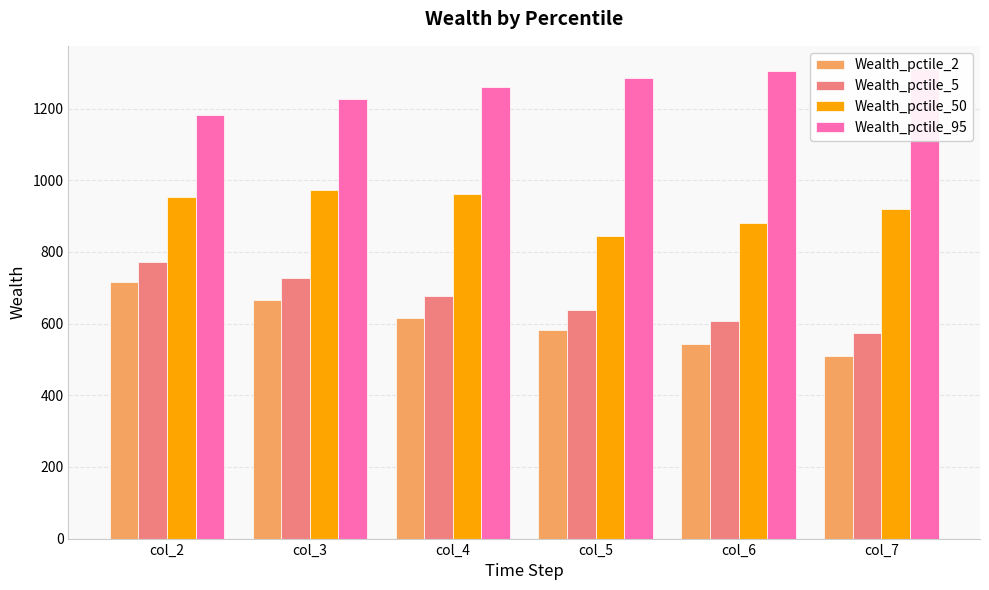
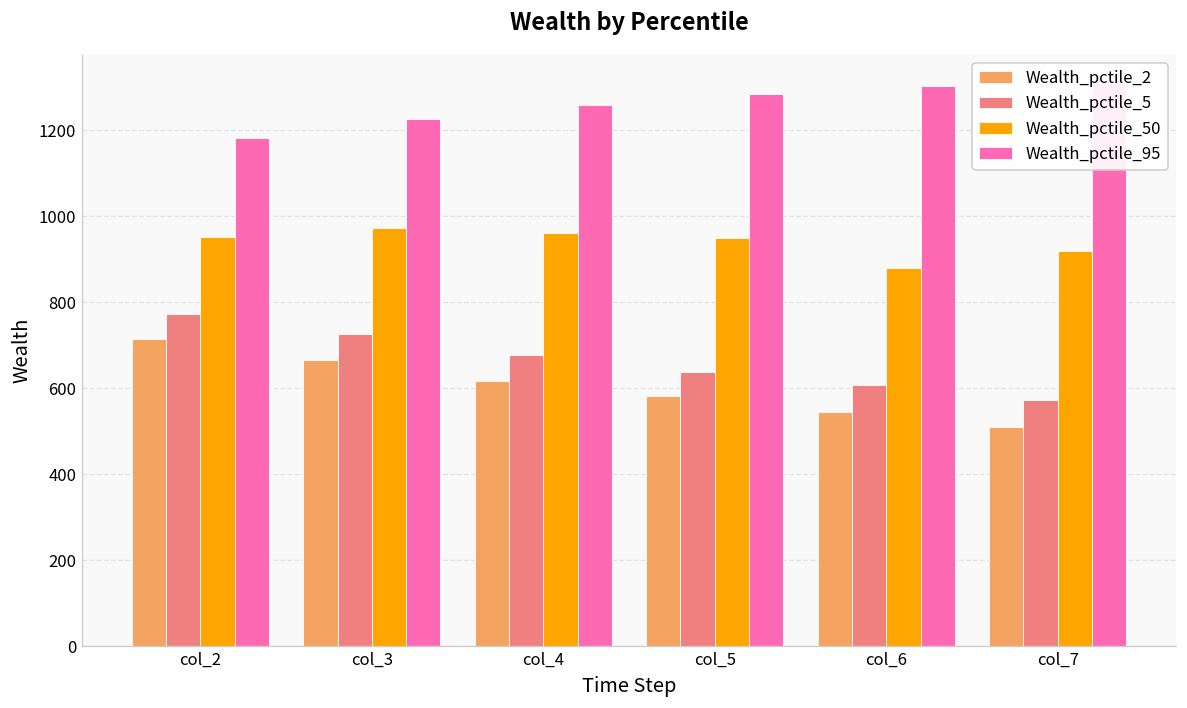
  {
    "Wealth_pctile_50": {
      "col_2": 950,
      "col_3": 970,
      "col_4": 960,
-     "col_5": 850,
+     "col_5": 950,
      "col_6": 880,
      "col_7": 920
    }
  }
